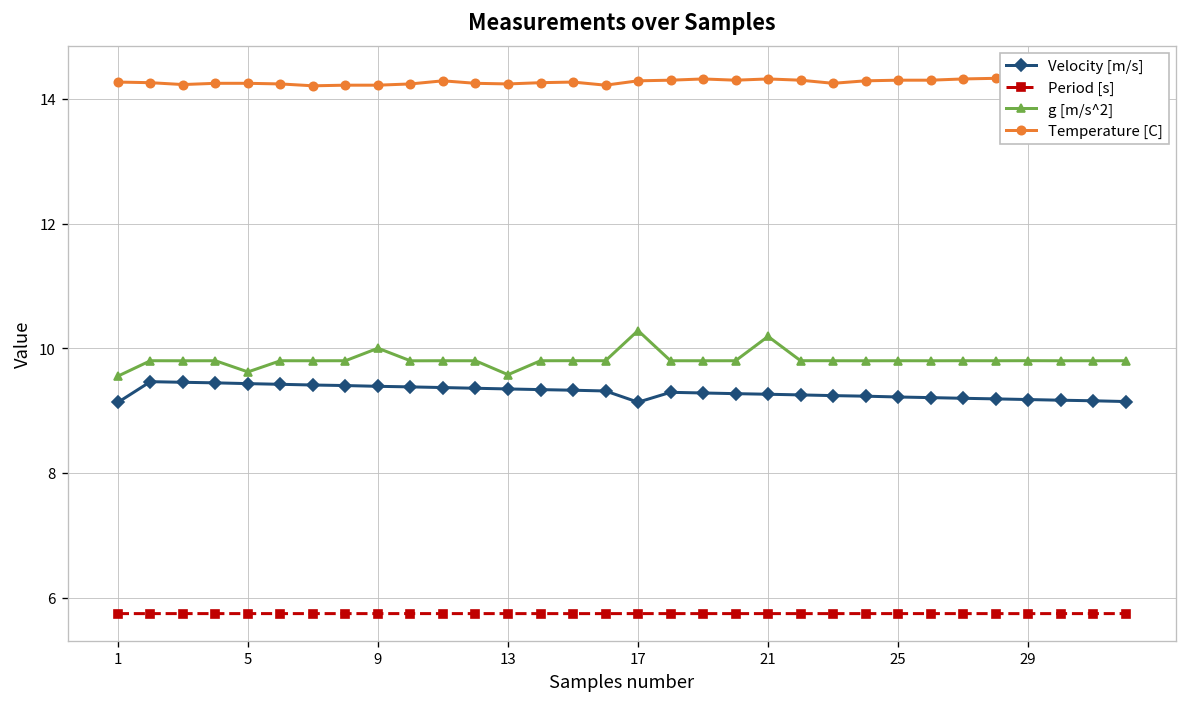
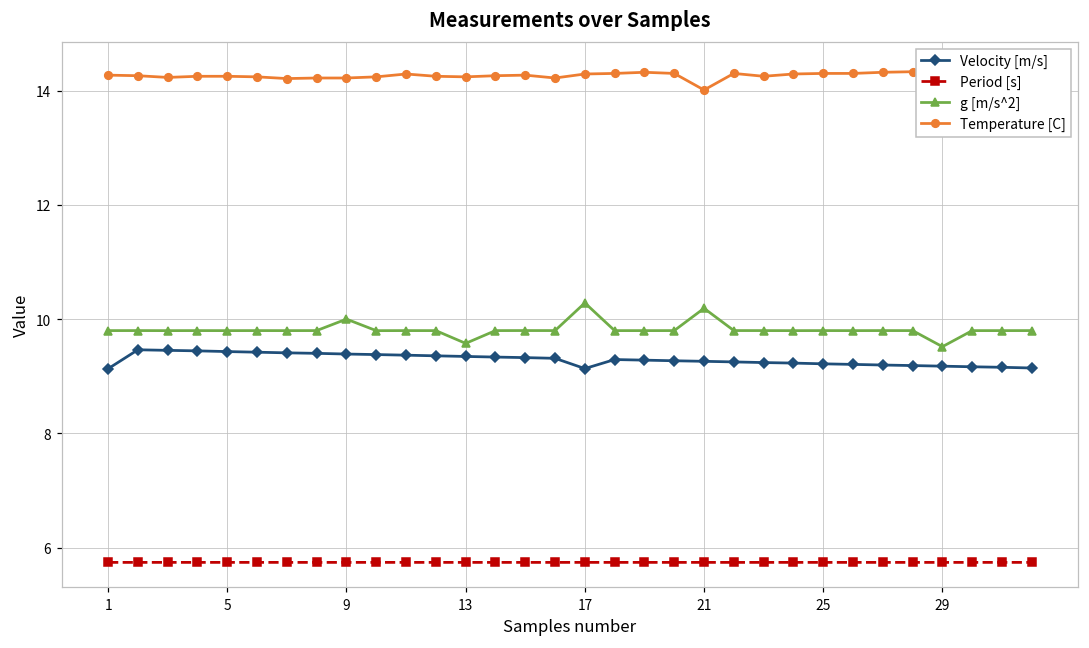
  {
    "Velocity [m/s]": {
      "1": 9.1,
      "5": 9.4,
      "9": 9.4,
      "13": 9.3,
      "17": 9.1,
      "21": 9.3,
      "25": 9.2,
      "29": 9.2
    },
    "Period [s]": {
      "1": 5.7,
      "5": 5.7,
      "9": 5.7,
      "13": 5.7,
      "17": 5.7,
      "21": 5.7,
      "25": 5.7,
      "29": 5.7
    },
    "g [m/s^2]": {
-     "1": 9.6,
-     "5": 9.6,
+     "1": 9.8,
+     "5": 9.8,
      "9": 10.0,
      "13": 9.6,
      "17": 10.3,
      "21": 10.2,
      "25": 9.8,
-     "29": 9.8
+     "29": 9.5
    },
    "Temperature [C]": {
      "1": 14.3,
      "5": 14.3,
      "9": 14.2,
      "13": 14.2,
      "17": 14.3,
-     "21": 14.3,
+     "21": 14.0,
      "25": 14.3
    }
  }
